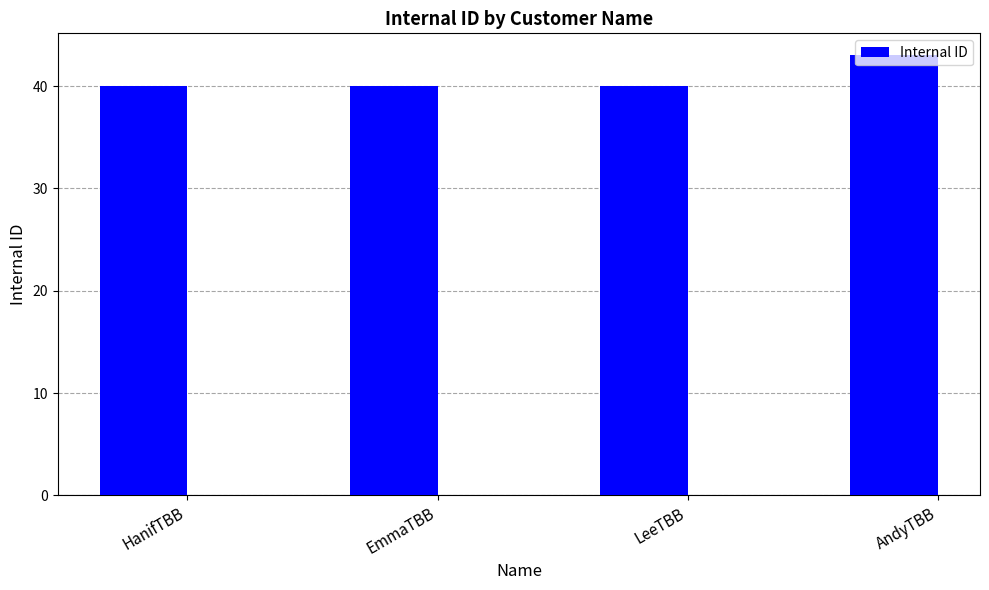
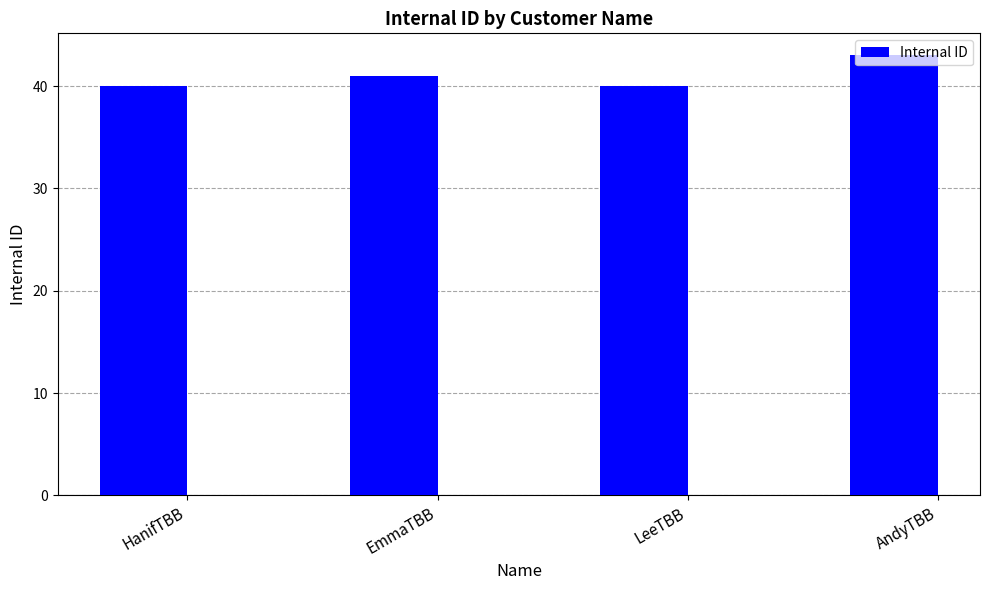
  {
    "HanifTBB": 40,
-   "EmmaTBB": 40,
+   "EmmaTBB": 41,
    "LeeTBB": 40
  }
